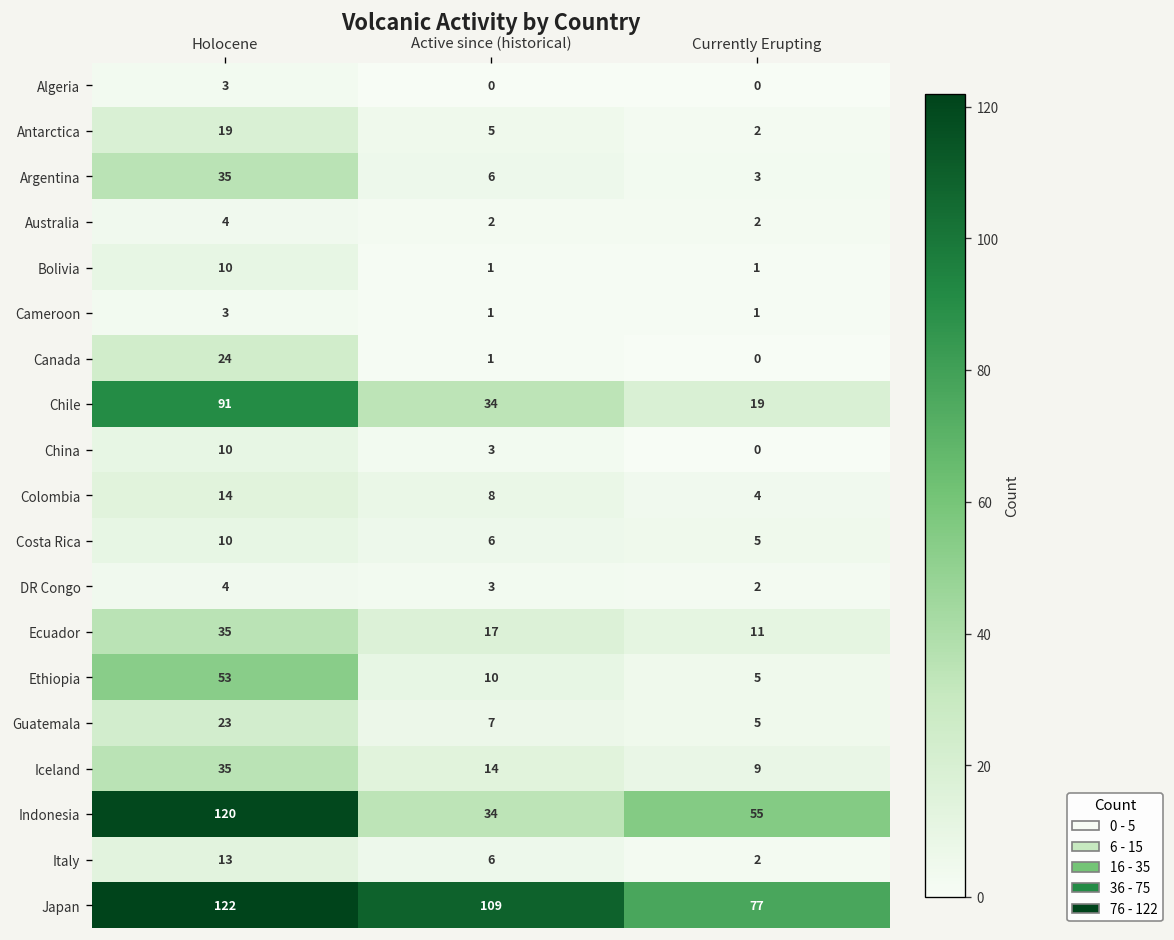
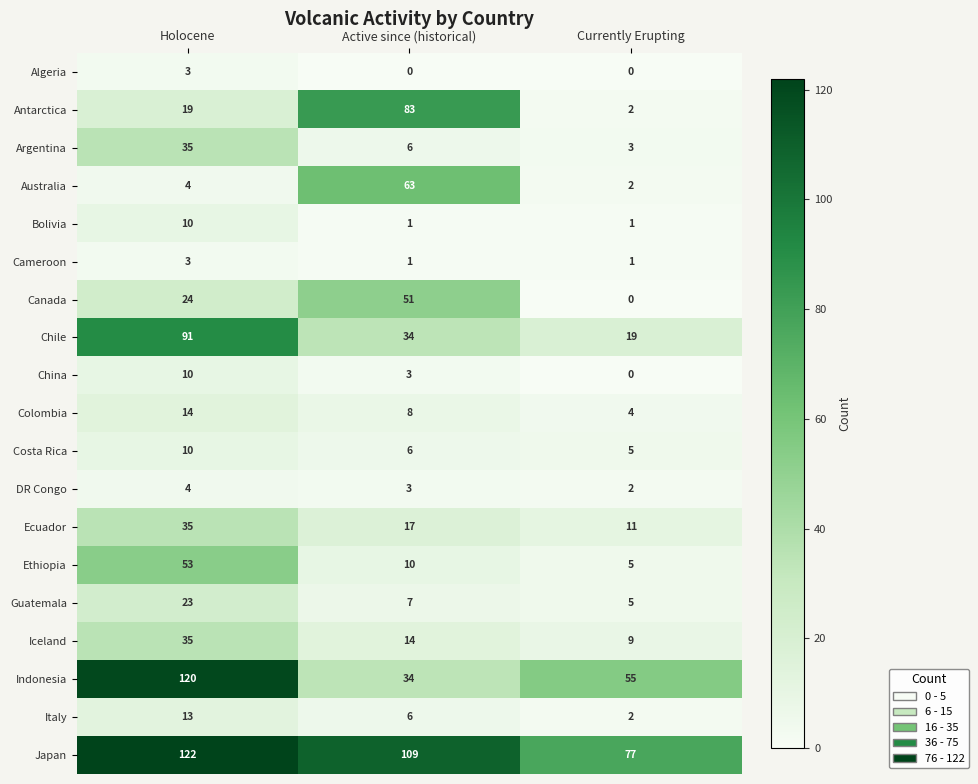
  {
    "Algeria": {
      "Holocene": 3,
      "Active since (historical)": 0,
      "Currently Erupting": 0
    },
    "Antarctica": {
      "Holocene": 19,
-     "Active since (historical)": 5,
+     "Active since (historical)": 83,
      "Currently Erupting": 2
    },
    "Argentina": {
      "Holocene": 35,
      "Active since (historical)": 6,
      "Currently Erupting": 3
    },
    "Australia": {
      "Holocene": 4,
-     "Active since (historical)": 2,
+     "Active since (historical)": 63,
      "Currently Erupting": 2
    },
    "Bolivia": {
      "Holocene": 10,
      "Active since (historical)": 1,
      "Currently Erupting": 1
    },
    "Cameroon": {
      "Holocene": 3,
      "Active since (historical)": 1,
      "Currently Erupting": 1
    },
    "Canada": {
      "Holocene": 24,
-     "Active since (historical)": 1,
+     "Active since (historical)": 51,
      "Currently Erupting": 0
    },
    "Chile": {
      "Holocene": 91,
      "Active since (historical)": 34,
      "Currently Erupting": 19
    },
    "China": {
      "Holocene": 10,
      "Active since (historical)": 3,
      "Currently Erupting": 0
    },
    "Colombia": {
      "Holocene": 14,
      "Active since (historical)": 8,
      "Currently Erupting": 4
    },
    "Costa Rica": {
      "Holocene": 10,
      "Active since (historical)": 6,
      "Currently Erupting": 5
    },
    "DR Congo": {
      "Holocene": 4,
      "Active since (historical)": 3,
      "Currently Erupting": 2
    },
    "Ecuador": {
      "Holocene": 35,
      "Active since (historical)": 17,
      "Currently Erupting": 11
    },
    "Ethiopia": {
      "Holocene": 53,
      "Active since (historical)": 10,
      "Currently Erupting": 5
    },
    "Guatemala": {
      "Holocene": 23,
      "Active since (historical)": 7,
      "Currently Erupting": 5
    },
    "Iceland": {
      "Holocene": 35,
      "Active since (historical)": 14,
      "Currently Erupting": 9
    },
    "Indonesia": {
      "Holocene": 120,
      "Active since (historical)": 34,
      "Currently Erupting": 55
    },
    "Italy": {
      "Holocene": 13,
      "Active since (historical)": 6,
      "Currently Erupting": 2
    },
    "Japan": {
      "Holocene": 122,
      "Active since (historical)": 109,
      "Currently Erupting": 77
    }
  }
